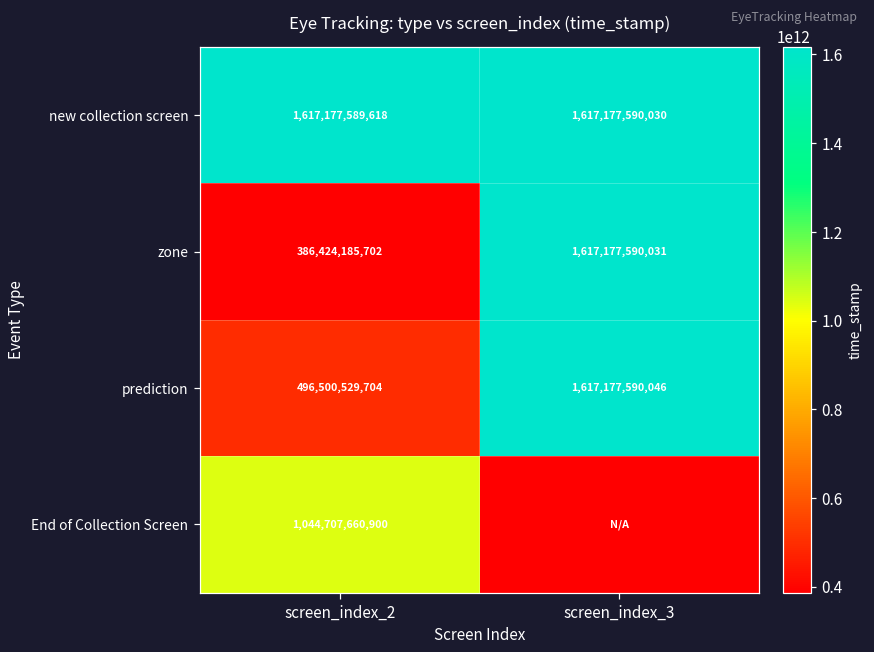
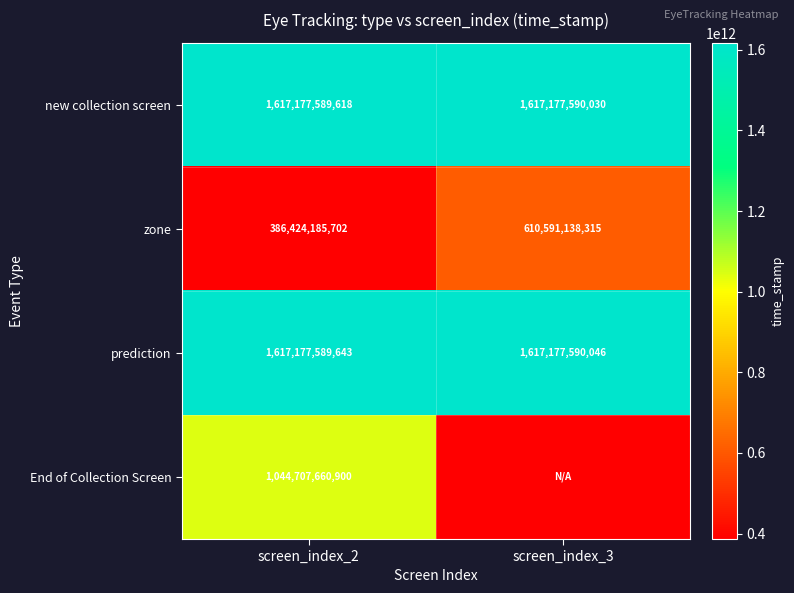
  {
    "new collection screen": {
      "screen_index_2": "1,617,177,589,618",
      "screen_index_3": "1,617,177,590,030"
    },
    "zone": {
      "screen_index_2": "386,424,185,702",
-     "screen_index_3": "1,617,177,590,031"
+     "screen_index_3": "610,591,138,315"
    },
    "prediction": {
-     "screen_index_2": "496,500,529,704",
+     "screen_index_2": "1,617,177,589,643",
      "screen_index_3": "1,617,177,590,046"
    },
    "End of Collection Screen": {
      "screen_index_2": "1,044,707,660,900"
    }
  }
